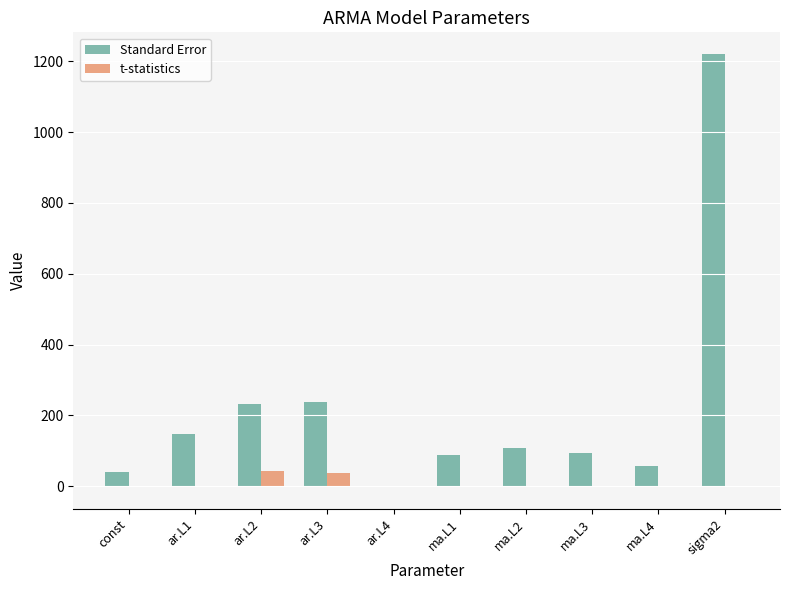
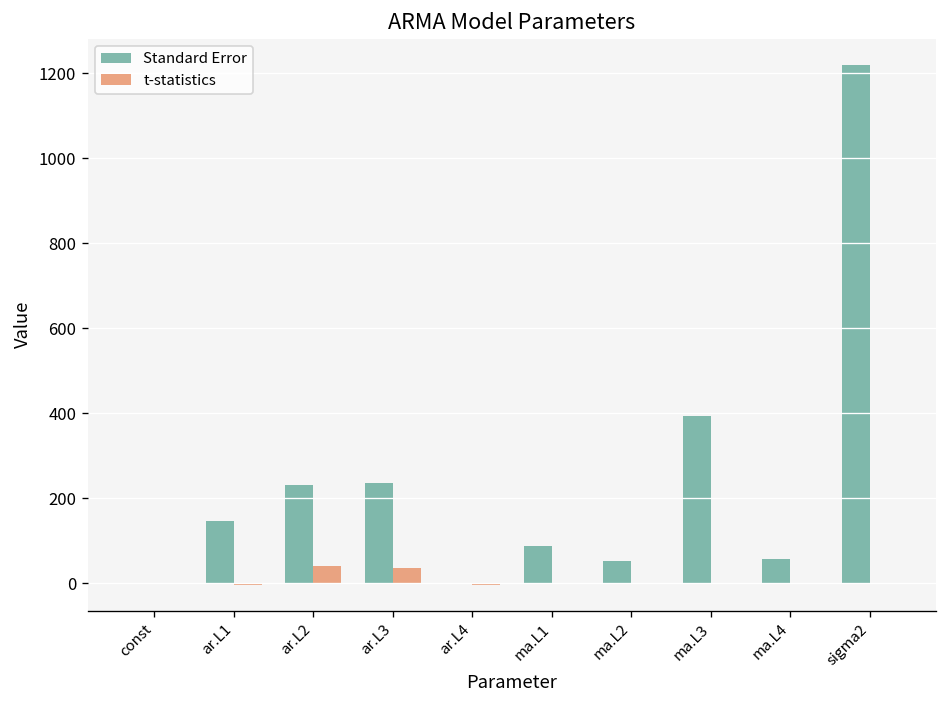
  {
    "Standard Error": {
-     "const": 40,
+     "const": 0,
      "ar.L1": 150,
      "ar.L2": 230,
      "ar.L3": 240,
      "ma.L1": 90,
-     "ma.L2": 110,
-     "ma.L3": 90,
+     "ma.L2": 50,
+     "ma.L3": 400,
      "ma.L4": 60,
      "sigma2": 1220
    },
    "t-statistics": {
      "ar.L2": 40,
      "ar.L3": 40
    }
  }
